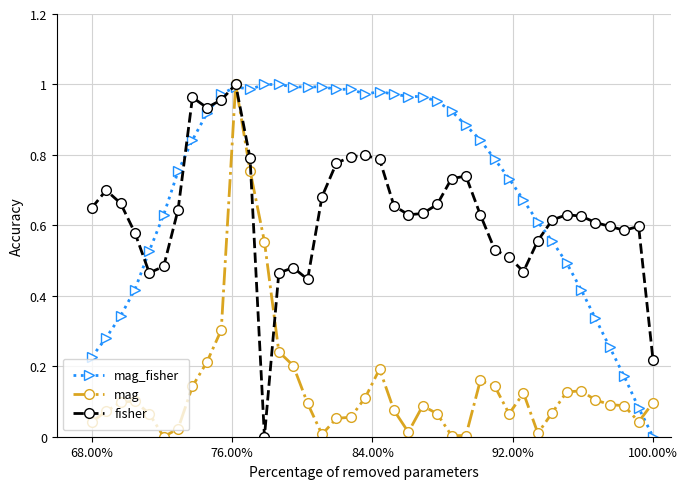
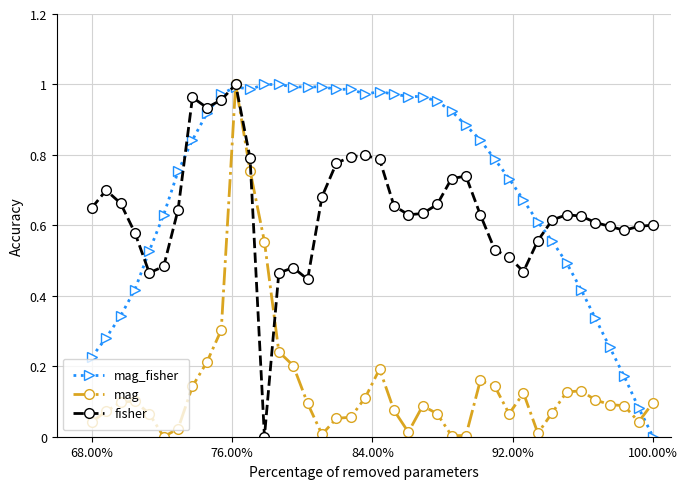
  {
    "mag_fisher": {
      "68.00%": 0.23,
      "100.00%": 0.00
    },
    "mag": {
      "100.00%": 0.10
    },
    "fisher": {
      "68.00%": 0.65,
-     "100.00%": 0.22
+     "100.00%": 0.60
    }
  }
